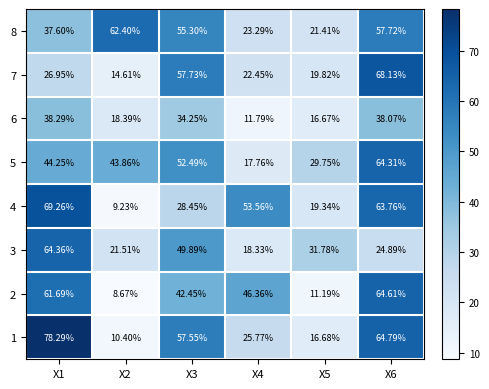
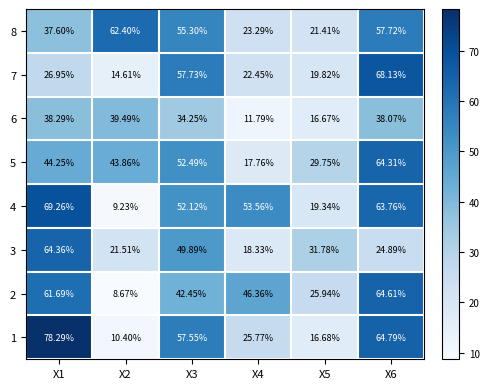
  {
    "8": {
      "X1": "37.60%",
      "X2": "62.40%",
      "X3": "55.30%",
      "X4": "23.29%",
      "X5": "21.41%",
      "X6": "57.72%"
    },
    "7": {
      "X1": "26.95%",
      "X2": "14.61%",
      "X3": "57.73%",
      "X4": "22.45%",
      "X5": "19.82%",
      "X6": "68.13%"
    },
    "6": {
      "X1": "38.29%",
-     "X2": "18.39%",
+     "X2": "39.49%",
      "X3": "34.25%",
      "X4": "11.79%",
      "X5": "16.67%",
      "X6": "38.07%"
    },
    "5": {
      "X1": "44.25%",
      "X2": "43.86%",
      "X3": "52.49%",
      "X4": "17.76%",
      "X5": "29.75%",
      "X6": "64.31%"
    },
    "4": {
      "X1": "69.26%",
      "X2": "9.23%",
-     "X3": "28.45%",
+     "X3": "52.12%",
      "X4": "53.56%",
      "X5": "19.34%",
      "X6": "63.76%"
    },
    "3": {
      "X1": "64.36%",
      "X2": "21.51%",
      "X3": "49.89%",
      "X4": "18.33%",
      "X5": "31.78%",
      "X6": "24.89%"
    },
    "2": {
      "X1": "61.69%",
      "X2": "8.67%",
      "X3": "42.45%",
      "X4": "46.36%",
-     "X5": "11.19%",
+     "X5": "25.94%",
      "X6": "64.61%"
    },
    "1": {
      "X1": "78.29%",
      "X2": "10.40%",
      "X3": "57.55%",
      "X4": "25.77%",
      "X5": "16.68%",
      "X6": "64.79%"
    }
  }
